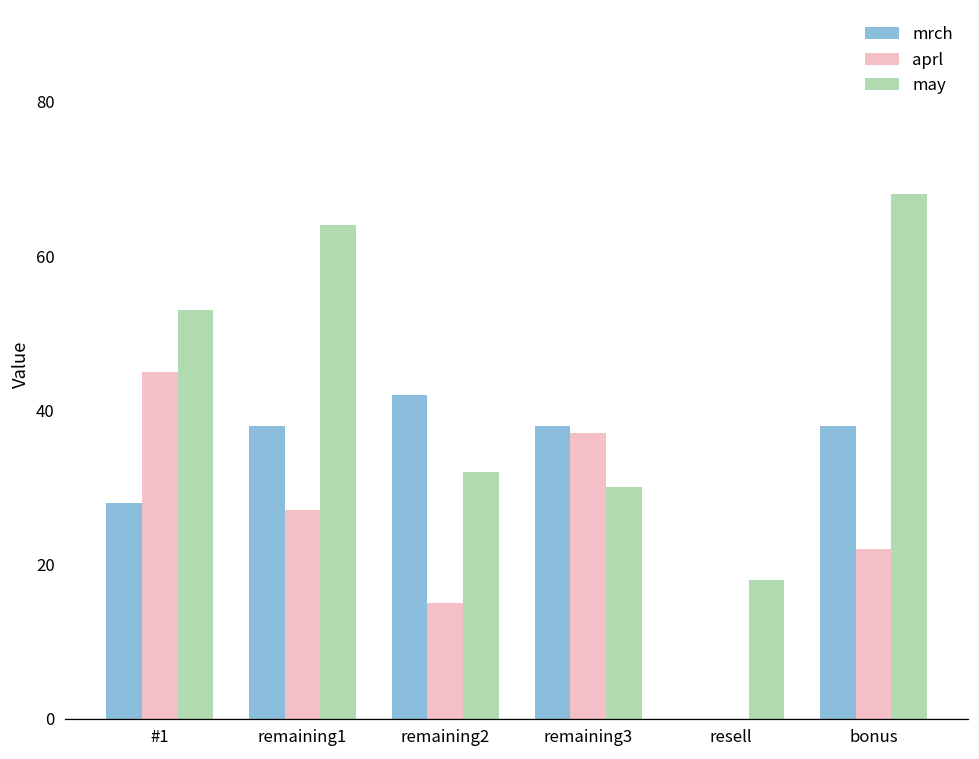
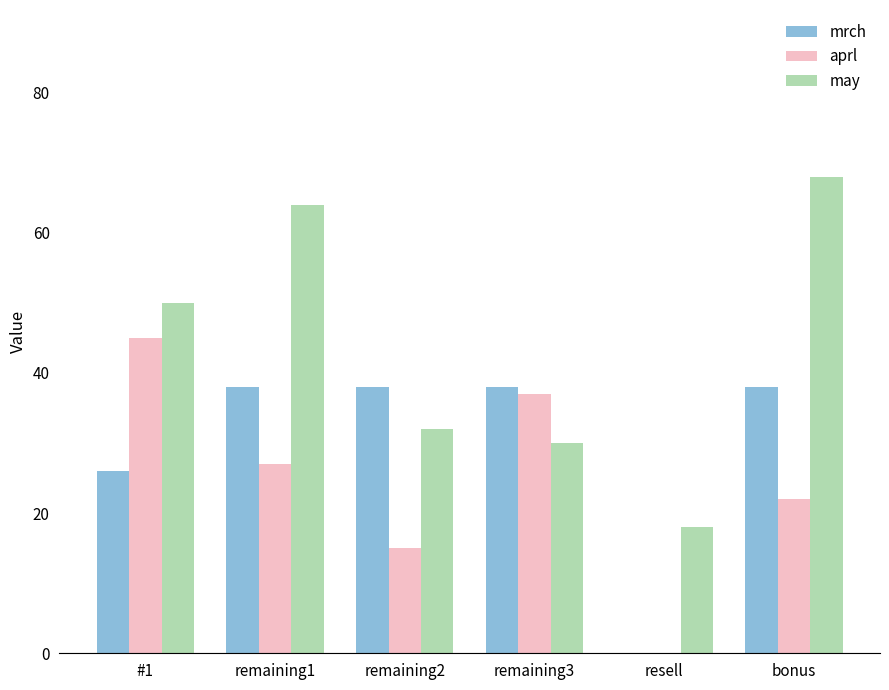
  {
    "mrch": {
-     "#1": 28,
+     "#1": 26,
      "remaining1": 38,
-     "remaining2": 42,
+     "remaining2": 38,
      "remaining3": 38,
      "resell": 0,
      "bonus": 38
    },
    "aprl": {
      "#1": 45,
      "remaining1": 27,
      "remaining2": 15,
      "remaining3": 37,
      "resell": 0,
      "bonus": 22
    },
    "may": {
-     "#1": 53,
+     "#1": 50,
      "remaining1": 64,
      "remaining2": 32,
      "remaining3": 30,
      "resell": 18,
      "bonus": 68
    }
  }
